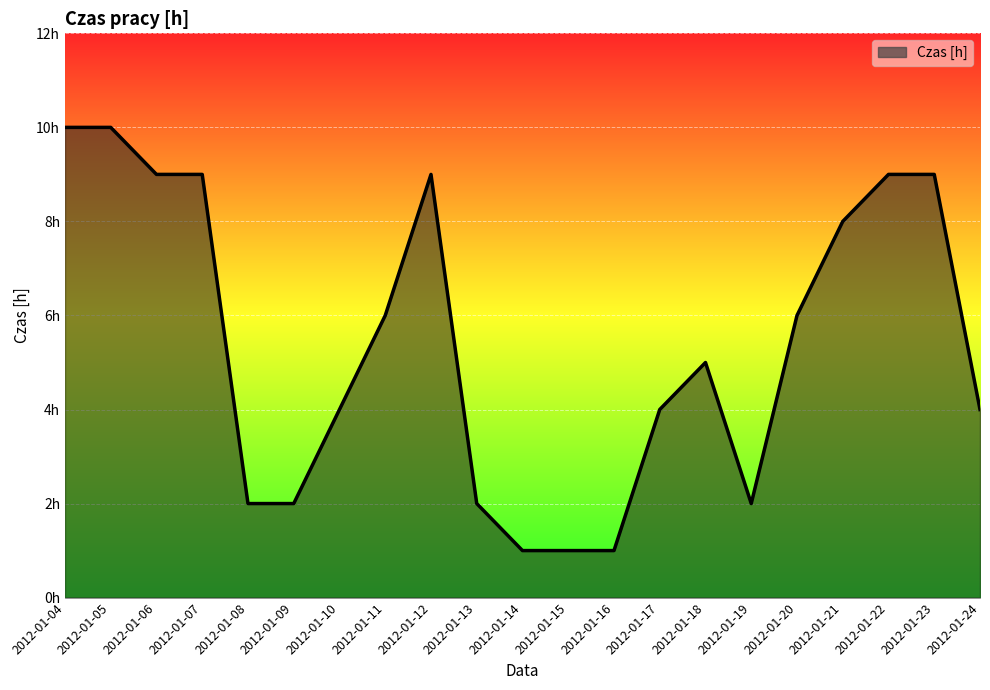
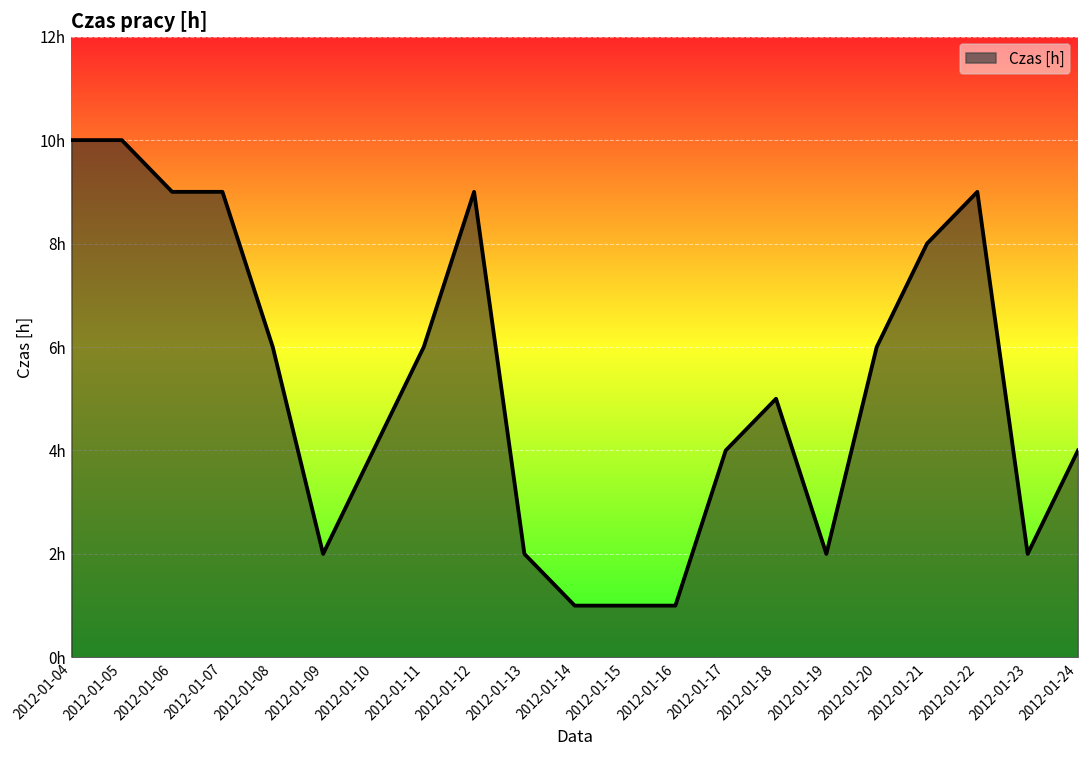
  {
    "2012-01-04": "10h",
    "2012-01-05": "10h",
    "2012-01-06": "9h",
    "2012-01-07": "9h",
-   "2012-01-08": "2h",
+   "2012-01-08": "6h",
    "2012-01-09": "2h",
    "2012-01-10": "4h",
    "2012-01-11": "6h",
    "2012-01-12": "9h",
    "2012-01-13": "2h",
    "2012-01-14": "1h",
    "2012-01-15": "1h",
    "2012-01-16": "1h",
    "2012-01-17": "4h",
    "2012-01-18": "5h",
    "2012-01-19": "2h",
    "2012-01-20": "6h",
    "2012-01-21": "8h",
    "2012-01-22": "9h",
-   "2012-01-23": "9h",
+   "2012-01-23": "2h",
    "2012-01-24": "4h"
  }
